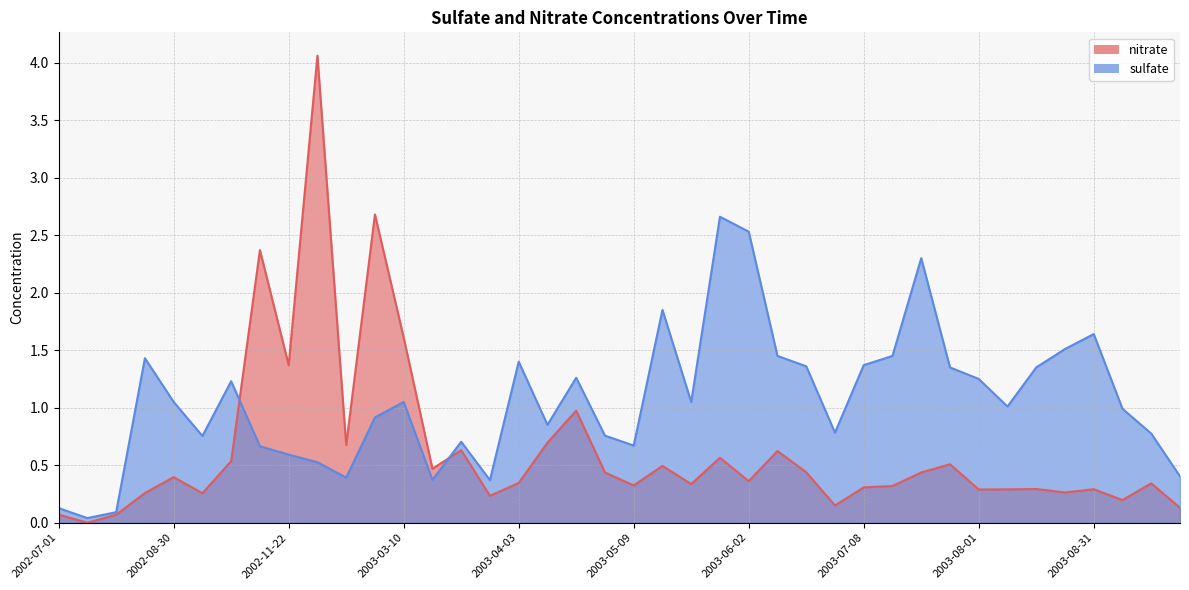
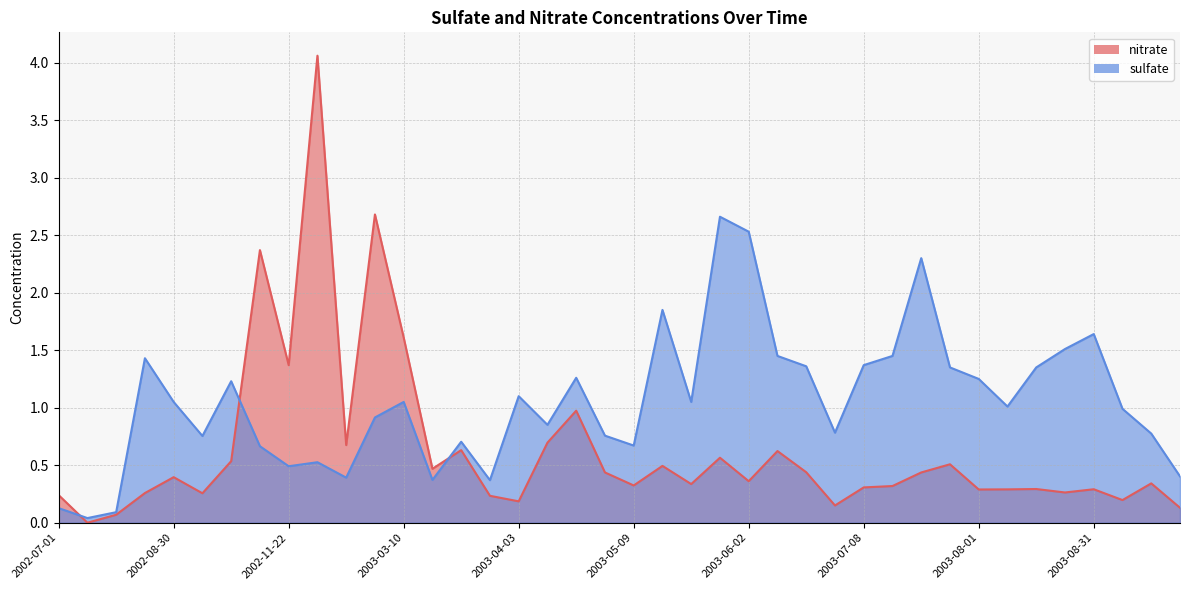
  {
    "nitrate": {
-     "2002-07-01": 0.07,
+     "2002-07-01": 0.24,
      "2002-08-30": 0.40,
      "2002-11-22": 1.37,
      "2003-03-10": 1.61,
-     "2003-04-03": 0.35,
+     "2003-04-03": 0.19,
      "2003-05-09": 0.32,
      "2003-06-02": 0.36,
      "2003-07-08": 0.31,
      "2003-08-01": 0.29,
      "2003-08-31": 0.29
    },
    "sulfate": {
      "2002-07-01": 0.13,
      "2002-08-30": 1.05,
-     "2002-11-22": 0.59,
+     "2002-11-22": 0.49,
      "2003-03-10": 1.05,
-     "2003-04-03": 1.4,
+     "2003-04-03": 1.1,
      "2003-05-09": 0.67,
      "2003-06-02": 2.53,
      "2003-07-08": 1.37,
      "2003-08-01": 1.25,
      "2003-08-31": 1.64
    }
  }
